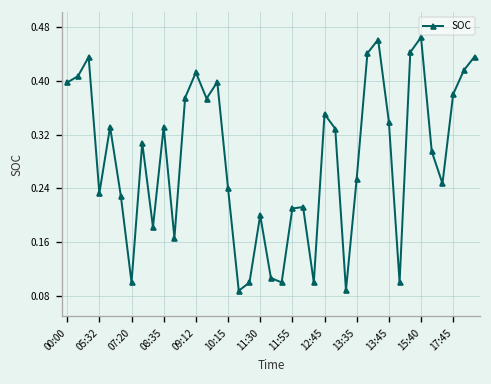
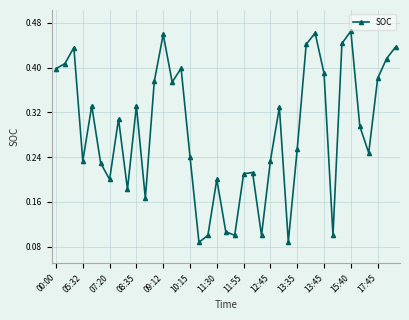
  {
    "00:00": 0.40,
    "05:32": 0.23,
-   "07:20": 0.1,
+   "07:20": 0.2,
    "08:35": 0.33,
-   "09:12": 0.41,
+   "09:12": 0.46,
    "10:15": 0.24,
    "11:30": 0.20,
-   "12:45": 0.35,
+   "12:45": 0.23,
    "13:35": 0.25,
-   "13:45": 0.34,
+   "13:45": 0.39,
    "15:40": 0.47,
    "17:45": 0.38
  }
